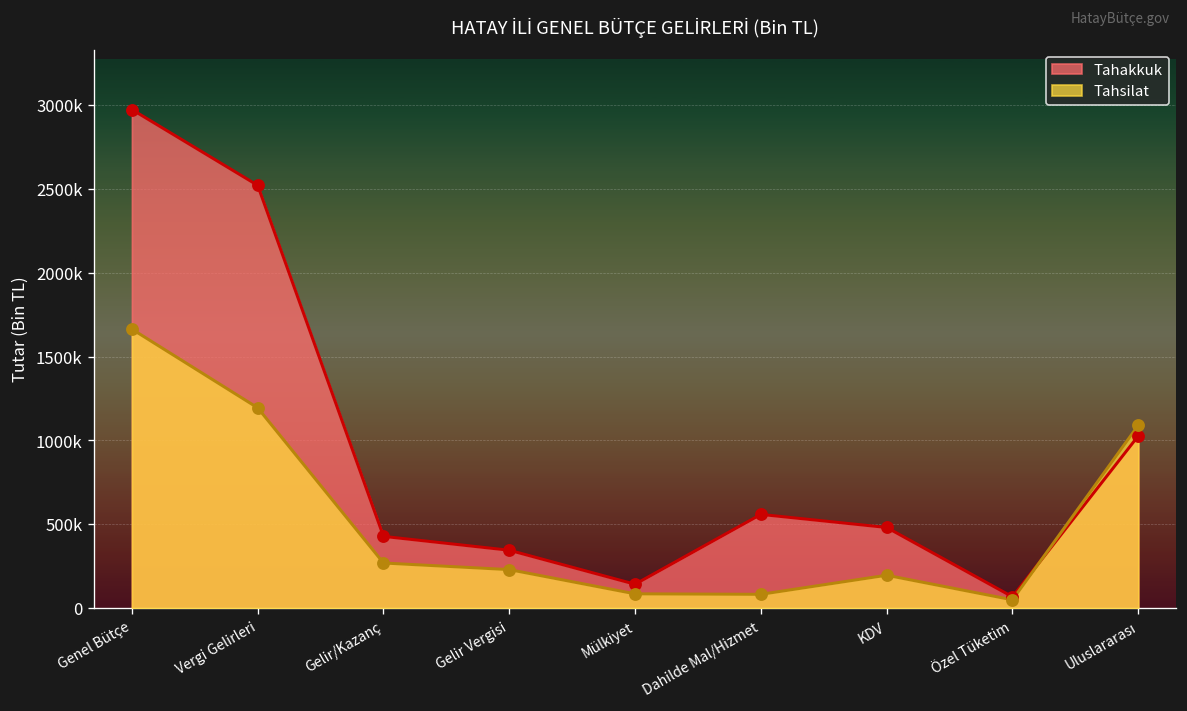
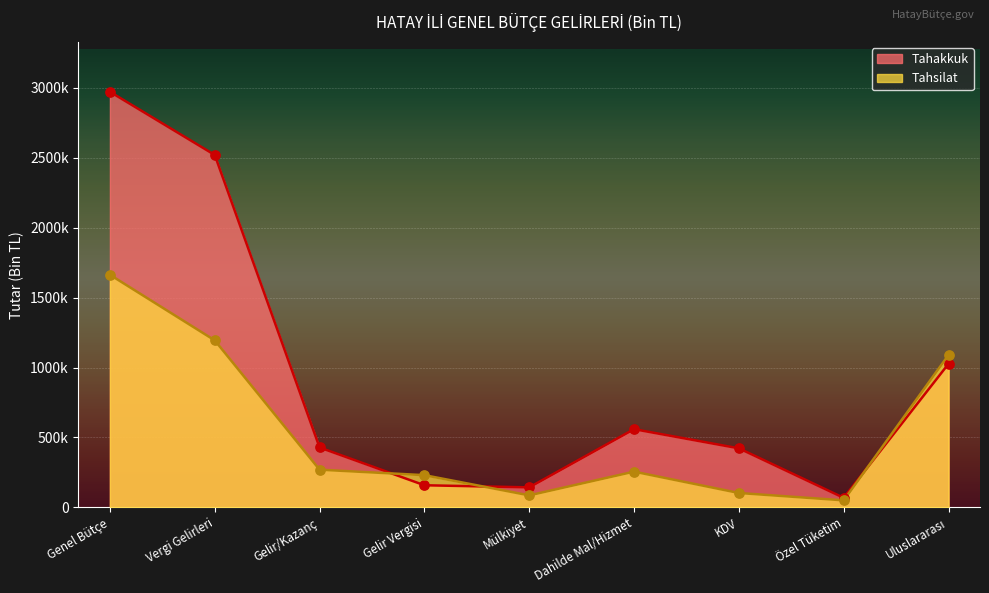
  {
    "Tahakkuk": {
      "Genel Bütçe": 2970000,
      "Vergi Gelirleri": 2520000,
      "Gelir/Kazanç": 430000,
-     "Gelir Vergisi": 350000,
+     "Gelir Vergisi": 160000,
      "Mülkiyet": 140000,
      "Dahilde Mal/Hizmet": 560000,
-     "KDV": 480000,
+     "KDV": 420000,
      "Özel Tüketim": 70000,
      "Uluslararası": 1030000
    },
    "Tahsilat": {
      "Genel Bütçe": 1660000,
      "Vergi Gelirleri": 1190000,
      "Gelir/Kazanç": 270000,
      "Gelir Vergisi": 230000,
      "Mülkiyet": 90000,
-     "Dahilde Mal/Hizmet": 80000,
-     "KDV": 200000,
+     "Dahilde Mal/Hizmet": 260000,
+     "KDV": 100000,
      "Özel Tüketim": 50000,
      "Uluslararası": 1090000
    }
  }
